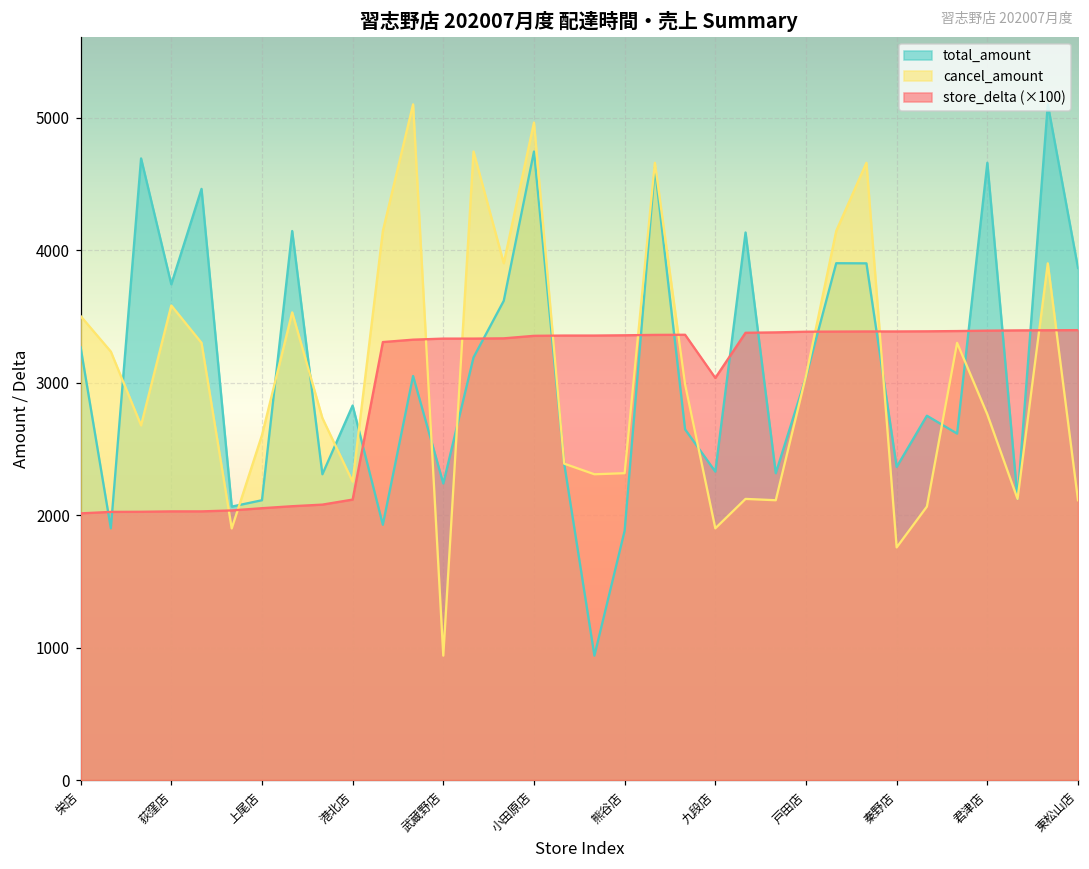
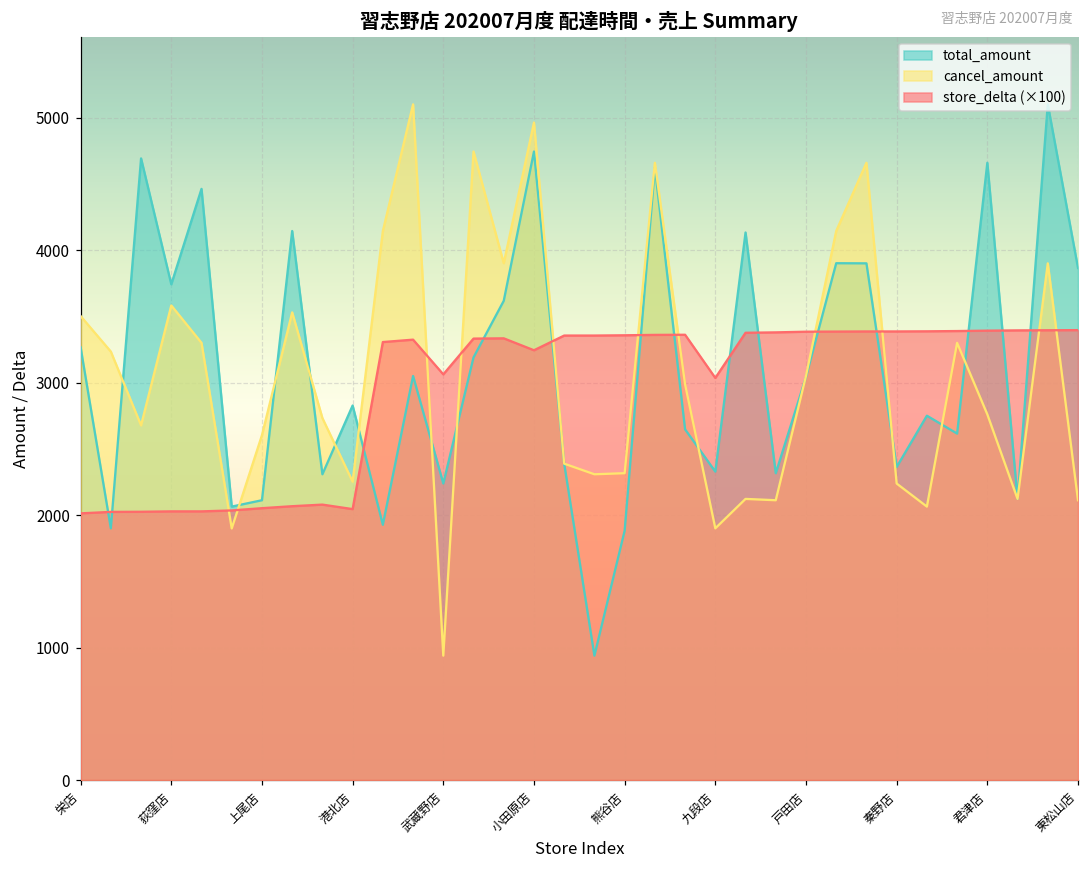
  {
    "total_amount": {
      "栄店": 3270,
      "荻窪店": 3740,
      "上尾店": 2110,
      "港北店": 2830,
      "武蔵野店": 2240,
      "小田原店": 4740,
      "熊谷店": 1880,
      "九段店": 2330,
      "秦野店": 2360,
      "君津店": 4660,
      "東松山店": 3870
    },
    "cancel_amount": {
      "栄店": 3500,
      "荻窪店": 3580,
      "上尾店": 2600,
      "港北店": 2250,
      "武蔵野店": 940,
      "小田原店": 4960,
      "熊谷店": 2320,
      "九段店": 1900,
-     "秦野店": 1760,
+     "秦野店": 2240,
      "君津店": 2760,
      "東松山店": 2110
    },
    "store_delta (×100)": {
      "栄店": 2010,
      "荻窪店": 2030,
      "上尾店": 2050,
-     "港北店": 2120,
-     "武蔵野店": 3330,
-     "小田原店": 3350,
+     "港北店": 2050,
+     "武蔵野店": 3060,
+     "小田原店": 3240,
      "熊谷店": 3360,
      "九段店": 3040,
      "戸田店": 3380,
      "秦野店": 3390,
      "君津店": 3390,
      "東松山店": 3400
    }
  }
